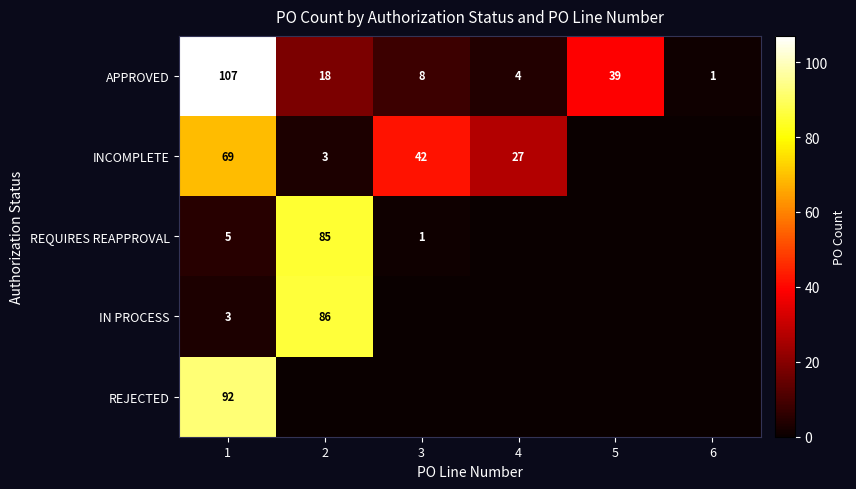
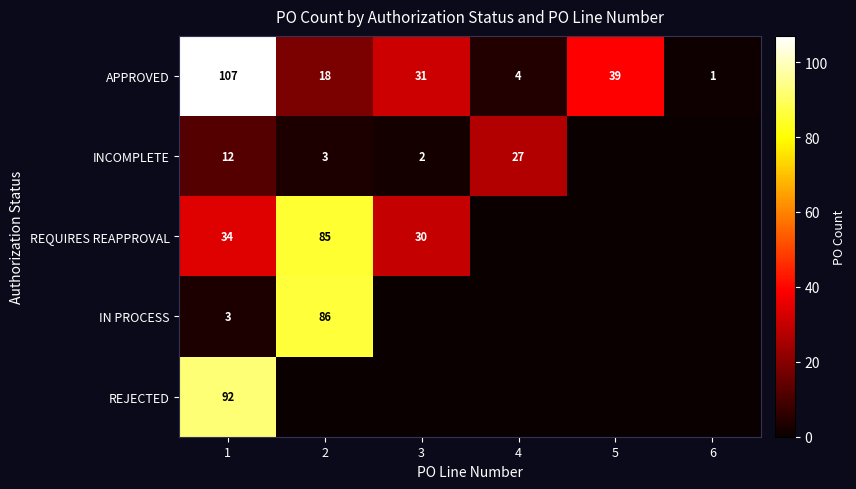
  {
    "APPROVED": {
      "1": 107,
      "2": 18,
-     "3": 8,
+     "3": 31,
      "4": 4,
      "5": 39,
      "6": 1
    },
    "INCOMPLETE": {
-     "1": 69,
+     "1": 12,
      "2": 3,
-     "3": 42,
+     "3": 2,
      "4": 27
    },
    "REQUIRES REAPPROVAL": {
-     "1": 5,
+     "1": 34,
      "2": 85,
-     "3": 1
+     "3": 30
    },
    "IN PROCESS": {
      "1": 3,
      "2": 86
    },
    "REJECTED": {
      "1": 92
    }
  }
